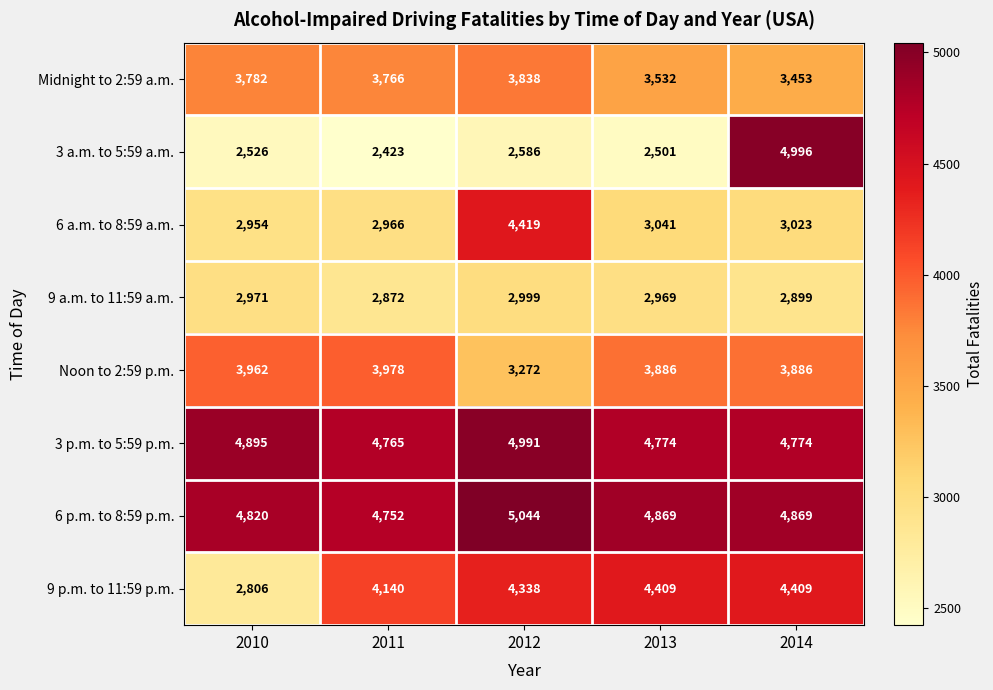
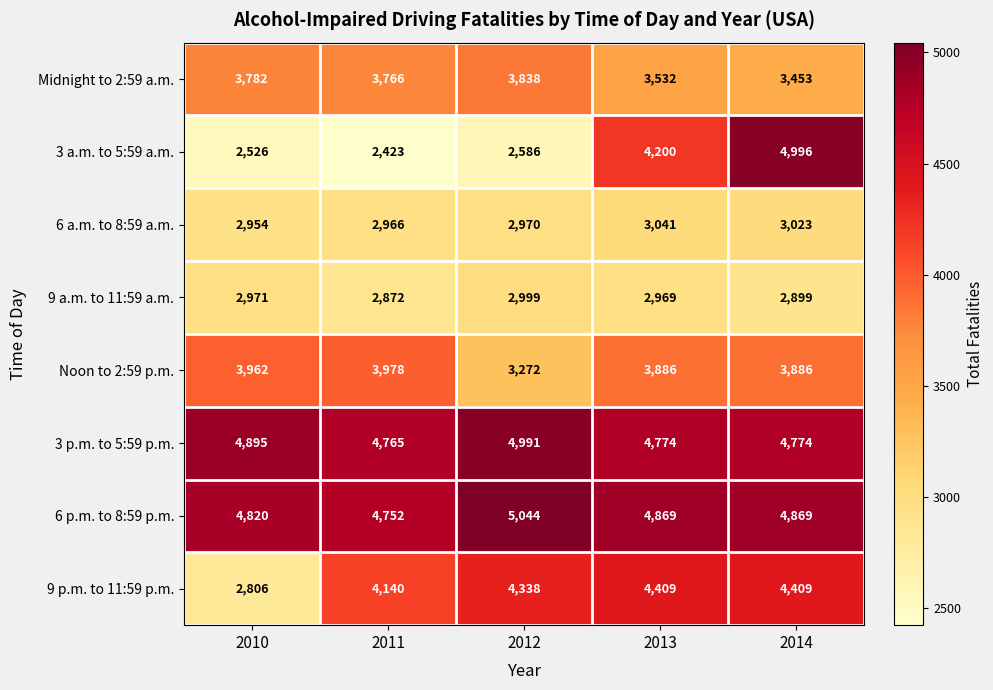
  {
    "Midnight to 2:59 a.m.": {
      "2010": "3,782",
      "2011": "3,766",
      "2012": "3,838",
      "2013": "3,532",
      "2014": "3,453"
    },
    "3 a.m. to 5:59 a.m.": {
      "2010": "2,526",
      "2011": "2,423",
      "2012": "2,586",
-     "2013": "2,501",
+     "2013": "4,200",
      "2014": "4,996"
    },
    "6 a.m. to 8:59 a.m.": {
      "2010": "2,954",
      "2011": "2,966",
-     "2012": "4,419",
+     "2012": "2,970",
      "2013": "3,041",
      "2014": "3,023"
    },
    "9 a.m. to 11:59 a.m.": {
      "2010": "2,971",
      "2011": "2,872",
      "2012": "2,999",
      "2013": "2,969",
      "2014": "2,899"
    },
    "Noon to 2:59 p.m.": {
      "2010": "3,962",
      "2011": "3,978",
      "2012": "3,272",
      "2013": "3,886",
      "2014": "3,886"
    },
    "3 p.m. to 5:59 p.m.": {
      "2010": "4,895",
      "2011": "4,765",
      "2012": "4,991",
      "2013": "4,774",
      "2014": "4,774"
    },
    "6 p.m. to 8:59 p.m.": {
      "2010": "4,820",
      "2011": "4,752",
      "2012": "5,044",
      "2013": "4,869",
      "2014": "4,869"
    },
    "9 p.m. to 11:59 p.m.": {
      "2010": "2,806",
      "2011": "4,140",
      "2012": "4,338",
      "2013": "4,409",
      "2014": "4,409"
    }
  }
